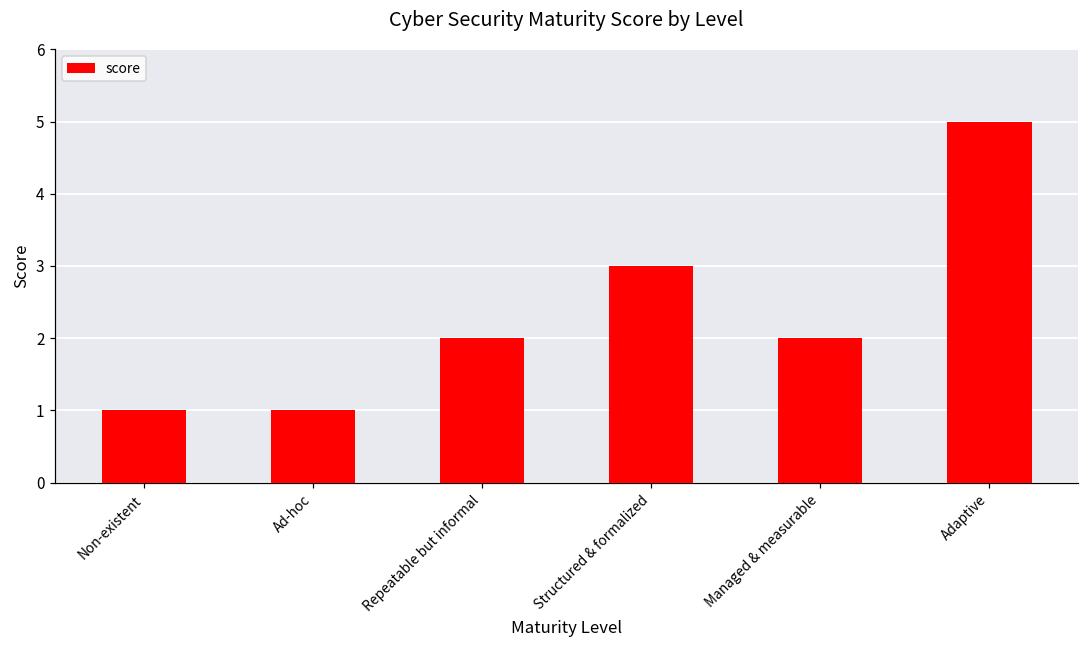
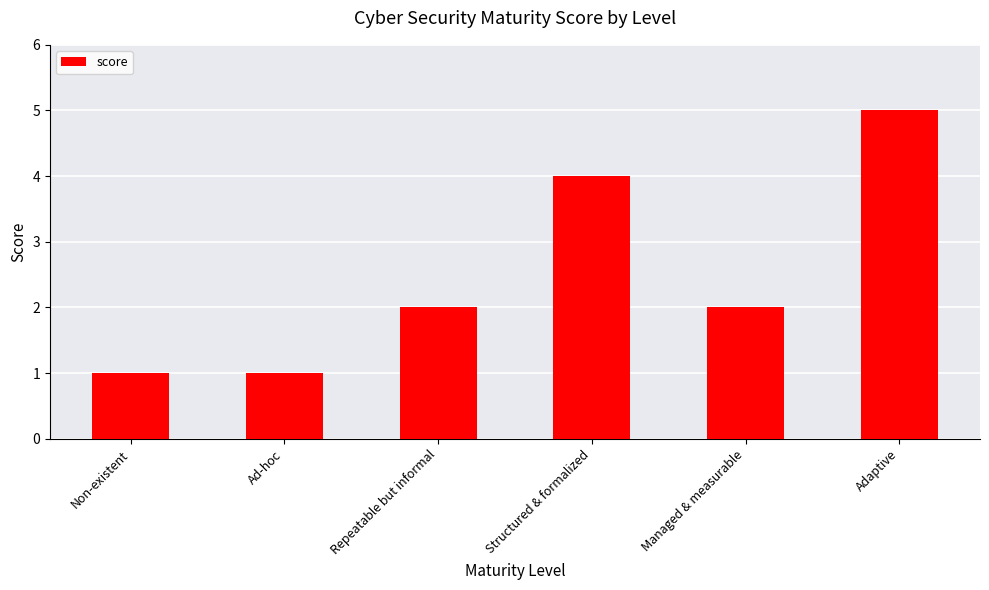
  {
    "Non-existent": 1,
    "Ad-hoc": 1,
    "Repeatable but informal": 2,
-   "Structured & formalized": 3,
+   "Structured & formalized": 4,
    "Managed & measurable": 2,
    "Adaptive": 5
  }
